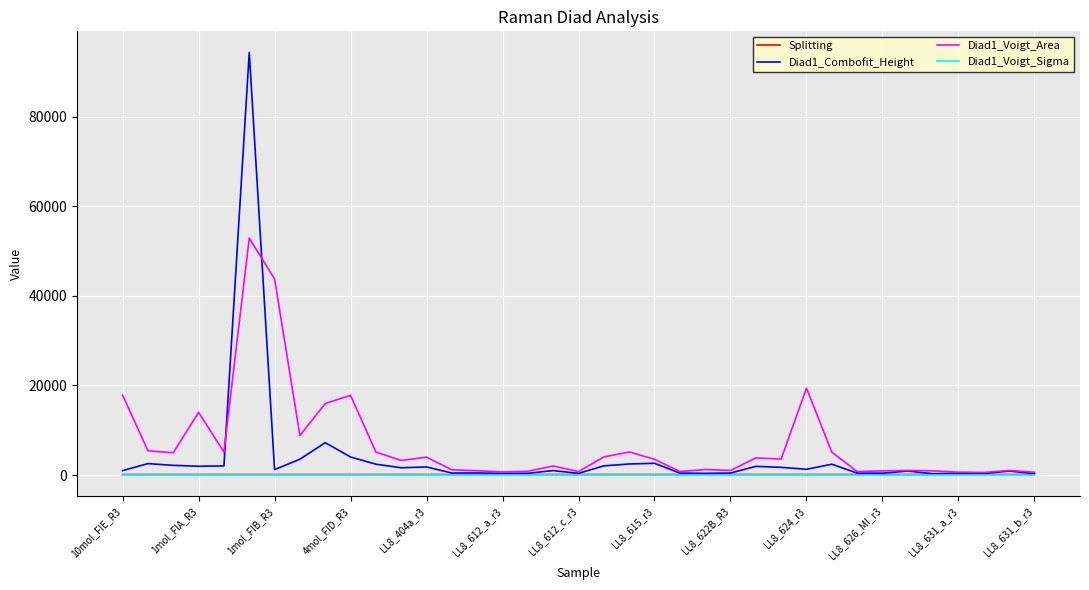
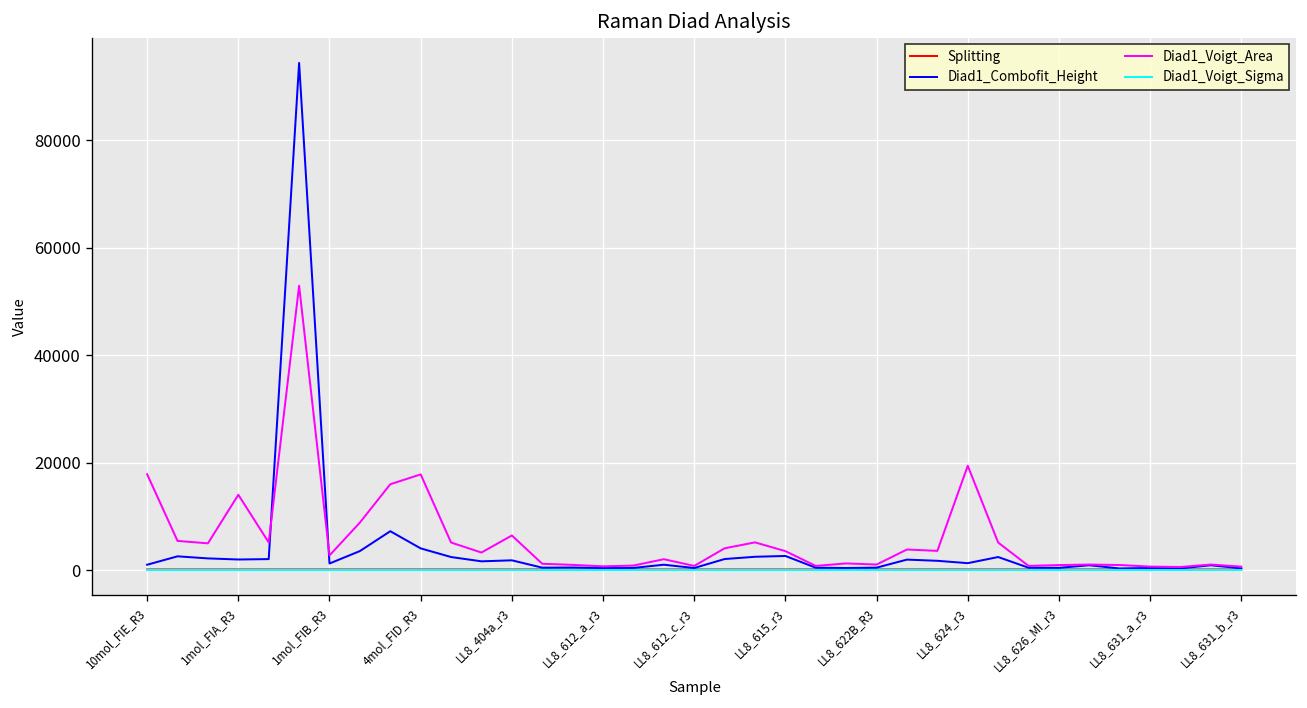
  {
    "Diad1_Combofit_Height": {
      "10mol_FIE_R3": 1000,
      "1mol_FIA_R3": 2000,
      "1mol_FIB_R3": 1000,
      "4mol_FID_R3": 4000,
      "LL8_404a_r3": 2000,
      "LL8_615_r3": 3000,
      "LL8_624_r3": 1000
    },
    "Diad1_Voigt_Area": {
      "10mol_FIE_R3": 18000,
      "1mol_FIA_R3": 14000,
-     "1mol_FIB_R3": 44000,
+     "1mol_FIB_R3": 3000,
      "4mol_FID_R3": 18000,
-     "LL8_404a_r3": 4000,
+     "LL8_404a_r3": 6000,
      "LL8_615_r3": 4000,
      "LL8_624_r3": 19000
    }
  }
